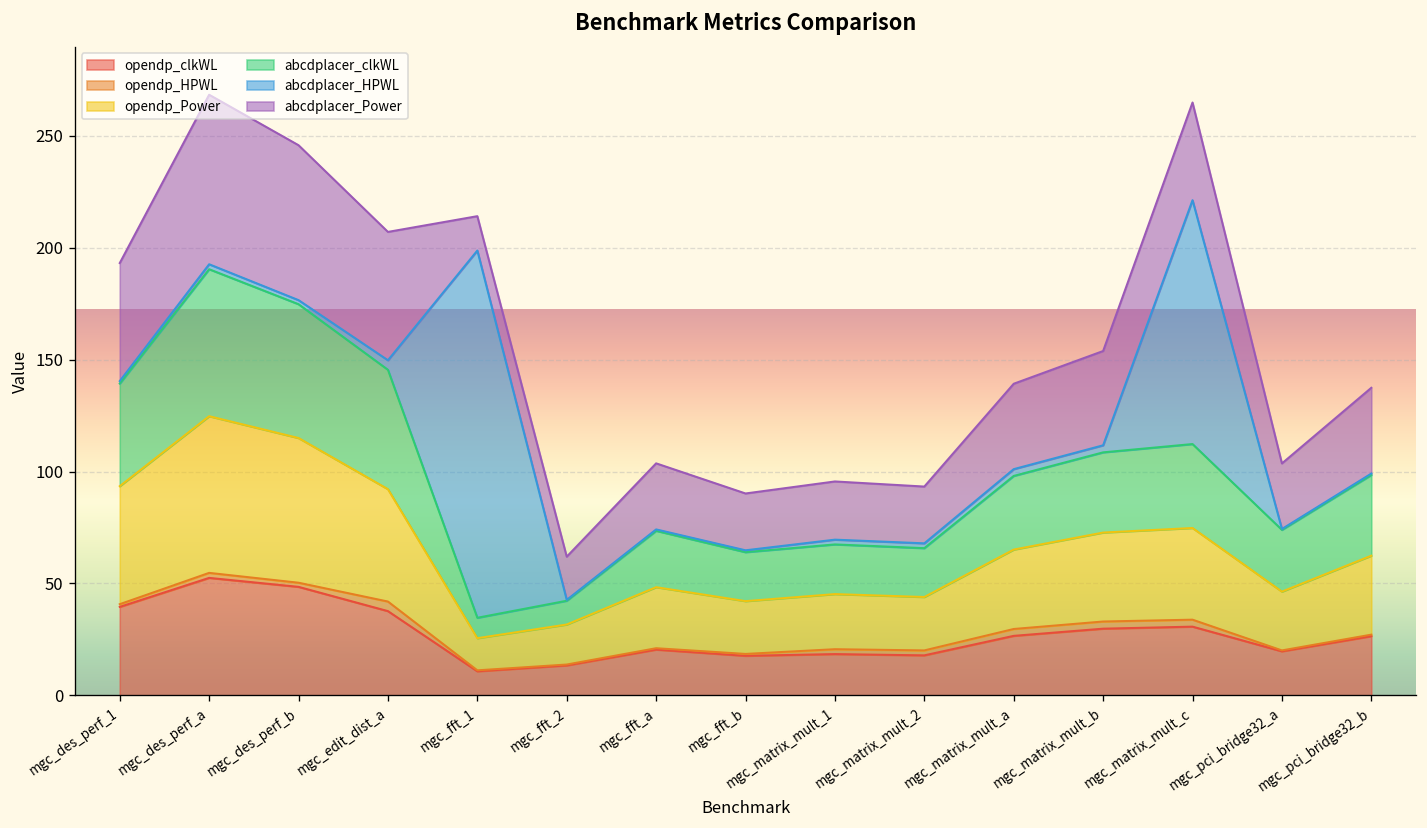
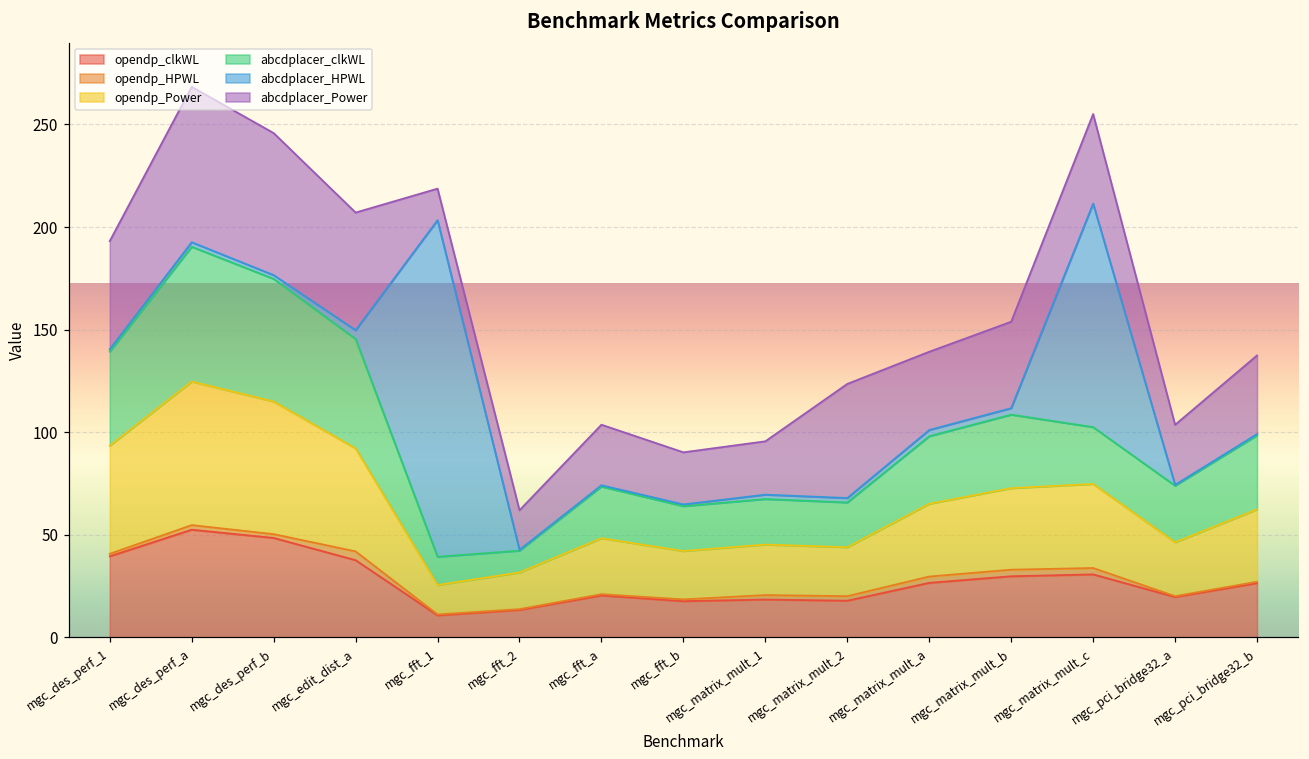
  {
    "opendp_Power": {
      "mgc_des_perf_1": 53,
      "mgc_des_perf_a": 70,
      "mgc_des_perf_b": 65,
      "mgc_edit_dist_a": 50,
      "mgc_fft_1": 14,
      "mgc_fft_2": 18,
      "mgc_fft_a": 27,
      "mgc_fft_b": 24,
      "mgc_matrix_mult_1": 25,
      "mgc_matrix_mult_2": 24,
      "mgc_matrix_mult_a": 35,
      "mgc_matrix_mult_b": 40,
      "mgc_matrix_mult_c": 41,
      "mgc_pci_bridge32_a": 26,
      "mgc_pci_bridge32_b": 35
    },
    "abcdplacer_clkWL": {
      "mgc_des_perf_a": 66,
      "mgc_des_perf_b": 60,
      "mgc_edit_dist_a": 53,
-     "mgc_fft_1": 9,
+     "mgc_fft_1": 14,
      "mgc_matrix_mult_1": 22,
      "mgc_matrix_mult_2": 22,
      "mgc_matrix_mult_a": 33,
      "mgc_matrix_mult_b": 36,
-     "mgc_matrix_mult_c": 38
+     "mgc_matrix_mult_c": 28
    },
    "abcdplacer_HPWL": {
      "mgc_des_perf_a": 2,
      "mgc_des_perf_b": 2,
      "mgc_edit_dist_a": 4,
      "mgc_fft_1": 164,
      "mgc_matrix_mult_1": 2,
      "mgc_matrix_mult_2": 2,
      "mgc_matrix_mult_a": 3,
      "mgc_matrix_mult_b": 3,
      "mgc_matrix_mult_c": 109
    },
    "abcdplacer_Power": {
      "mgc_des_perf_1": 53,
      "mgc_des_perf_b": 69,
      "mgc_edit_dist_a": 57,
      "mgc_fft_1": 15,
      "mgc_fft_2": 19,
      "mgc_fft_a": 30,
      "mgc_fft_b": 25,
      "mgc_matrix_mult_1": 26,
-     "mgc_matrix_mult_2": 25,
+     "mgc_matrix_mult_2": 56,
      "mgc_matrix_mult_a": 38,
      "mgc_matrix_mult_b": 42,
      "mgc_matrix_mult_c": 44,
      "mgc_pci_bridge32_a": 29,
      "mgc_pci_bridge32_b": 38
    }
  }
